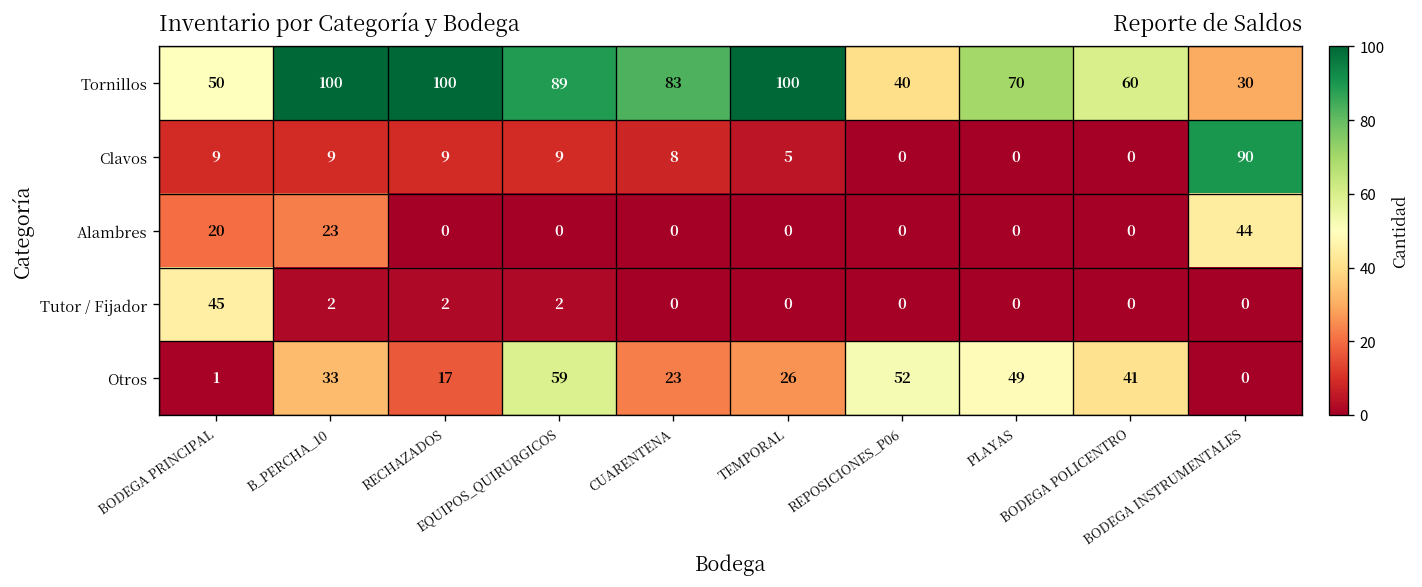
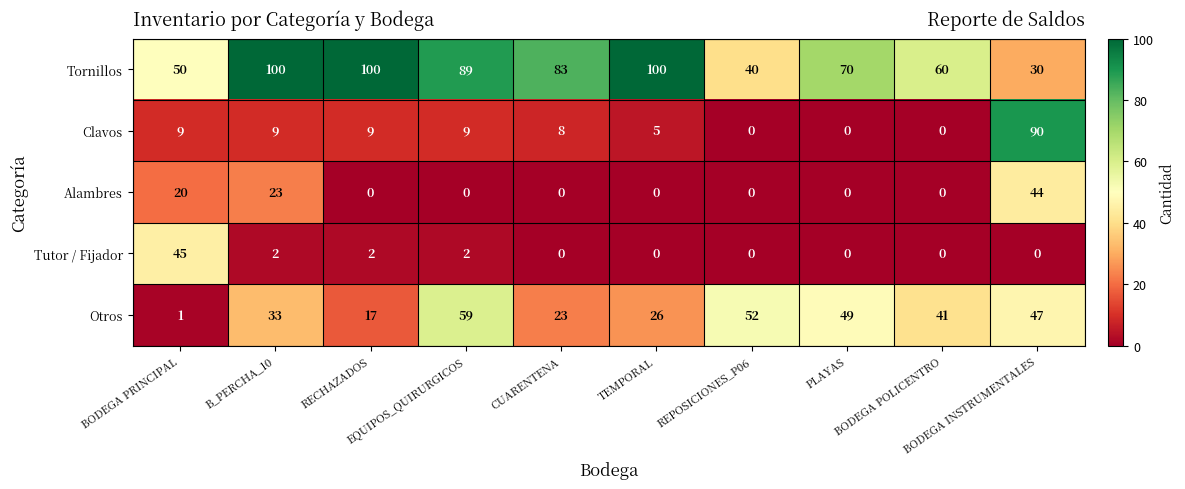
  {
    "Tornillos": {
      "BODEGA PRINCIPAL": 50,
      "B_PERCHA_10": 100,
      "RECHAZADOS": 100,
      "EQUIPOS_QUIRURGICOS": 89,
      "CUARENTENA": 83,
      "TEMPORAL": 100,
      "REPOSICIONES_P06": 40,
      "PLAYAS": 70,
      "BODEGA POLICENTRO": 60,
      "BODEGA INSTRUMENTALES": 30
    },
    "Clavos": {
      "BODEGA PRINCIPAL": 9,
      "B_PERCHA_10": 9,
      "RECHAZADOS": 9,
      "EQUIPOS_QUIRURGICOS": 9,
      "CUARENTENA": 8,
      "TEMPORAL": 5,
      "REPOSICIONES_P06": 0,
      "PLAYAS": 0,
      "BODEGA POLICENTRO": 0,
      "BODEGA INSTRUMENTALES": 90
    },
    "Alambres": {
      "BODEGA PRINCIPAL": 20,
      "B_PERCHA_10": 23,
      "RECHAZADOS": 0,
      "EQUIPOS_QUIRURGICOS": 0,
      "CUARENTENA": 0,
      "TEMPORAL": 0,
      "REPOSICIONES_P06": 0,
      "PLAYAS": 0,
      "BODEGA POLICENTRO": 0,
      "BODEGA INSTRUMENTALES": 44
    },
    "Tutor / Fijador": {
      "BODEGA PRINCIPAL": 45,
      "B_PERCHA_10": 2,
      "RECHAZADOS": 2,
      "EQUIPOS_QUIRURGICOS": 2,
      "CUARENTENA": 0,
      "TEMPORAL": 0,
      "REPOSICIONES_P06": 0,
      "PLAYAS": 0,
      "BODEGA POLICENTRO": 0,
      "BODEGA INSTRUMENTALES": 0
    },
    "Otros": {
      "BODEGA PRINCIPAL": 1,
      "B_PERCHA_10": 33,
      "RECHAZADOS": 17,
      "EQUIPOS_QUIRURGICOS": 59,
      "CUARENTENA": 23,
      "TEMPORAL": 26,
      "REPOSICIONES_P06": 52,
      "PLAYAS": 49,
      "BODEGA POLICENTRO": 41,
-     "BODEGA INSTRUMENTALES": 0
+     "BODEGA INSTRUMENTALES": 47
    }
  }
